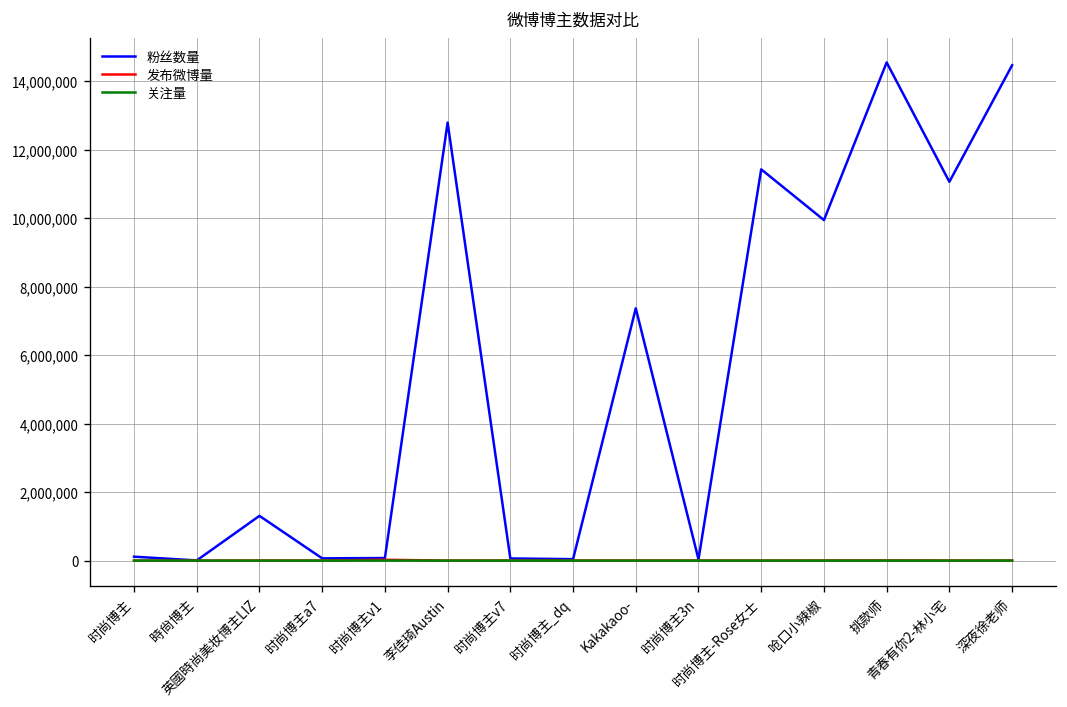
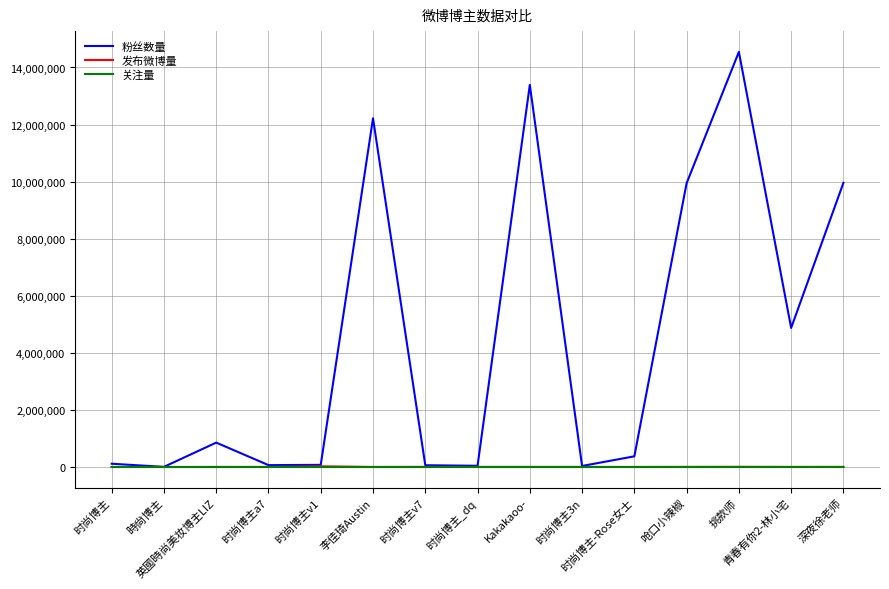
  {
    "粉丝数量": {
      "时尚博主": "100,000",
-     "英國時尚美妆博主LIZ": "1,300,000",
-     "李佳琦Austin": "12,800,000",
-     "Kakakaoo-": "7,400,000",
-     "时尚博主-Rose女士": "11,400,000",
+     "英國時尚美妆博主LIZ": "900,000",
+     "李佳琦Austin": "12,200,000",
+     "Kakakaoo-": "13,400,000",
+     "时尚博主-Rose女士": "400,000",
      "呛口小辣椒": "9,900,000",
      "挑款师": "14,500,000",
-     "青春有你2-林小宅": "11,100,000",
-     "深夜徐老师": "14,500,000"
+     "青春有你2-林小宅": "4,900,000",
+     "深夜徐老师": "10,000,000"
    }
  }
